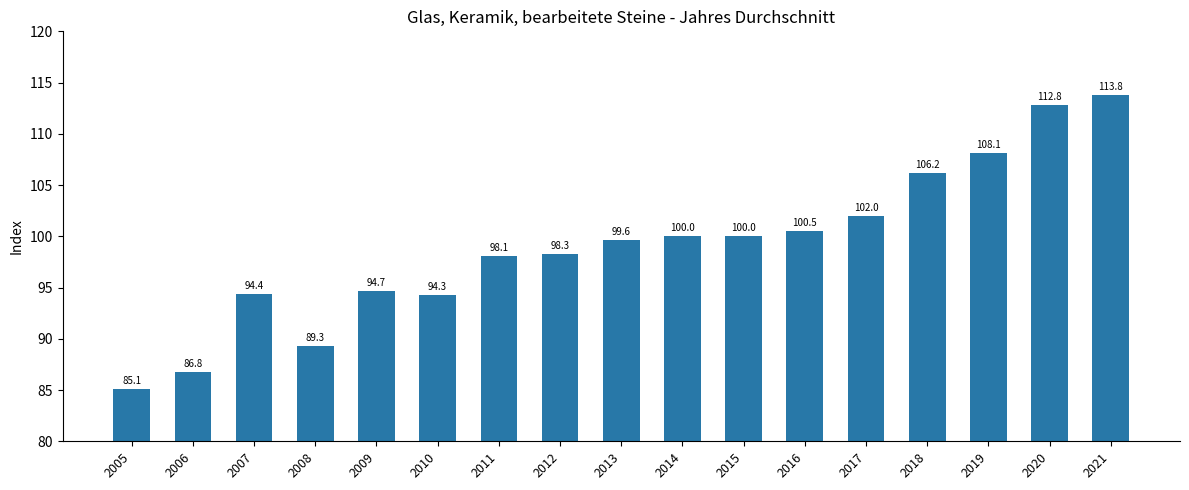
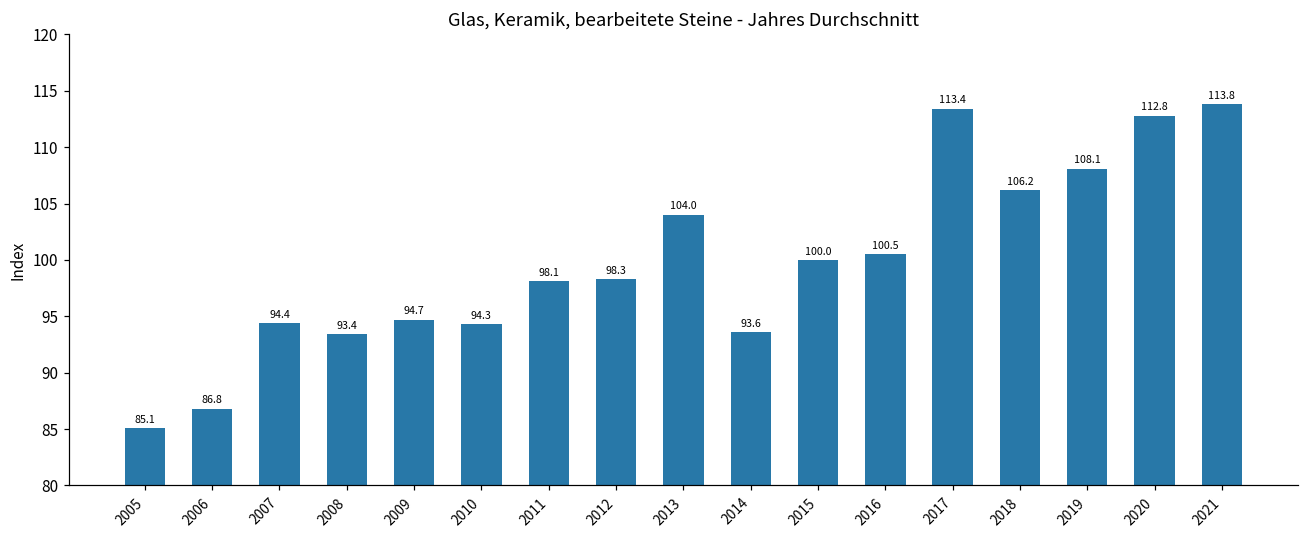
  {
    "2005": 85.1,
    "2006": 86.8,
    "2007": 94.4,
-   "2008": 89.3,
+   "2008": 93.4,
    "2009": 94.7,
    "2010": 94.3,
    "2011": 98.1,
    "2012": 98.3,
-   "2013": 99.6,
-   "2014": 100.0,
+   "2013": 104.0,
+   "2014": 93.6,
    "2015": 100.0,
    "2016": 100.5,
-   "2017": 102.0,
+   "2017": 113.4,
    "2018": 106.2,
    "2019": 108.1,
    "2020": 112.8,
    "2021": 113.8
  }
